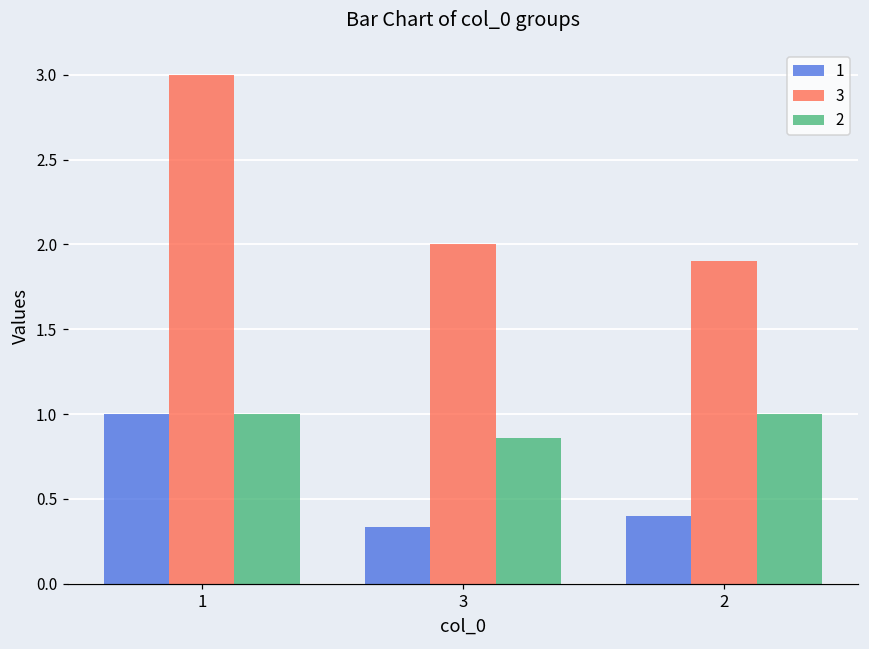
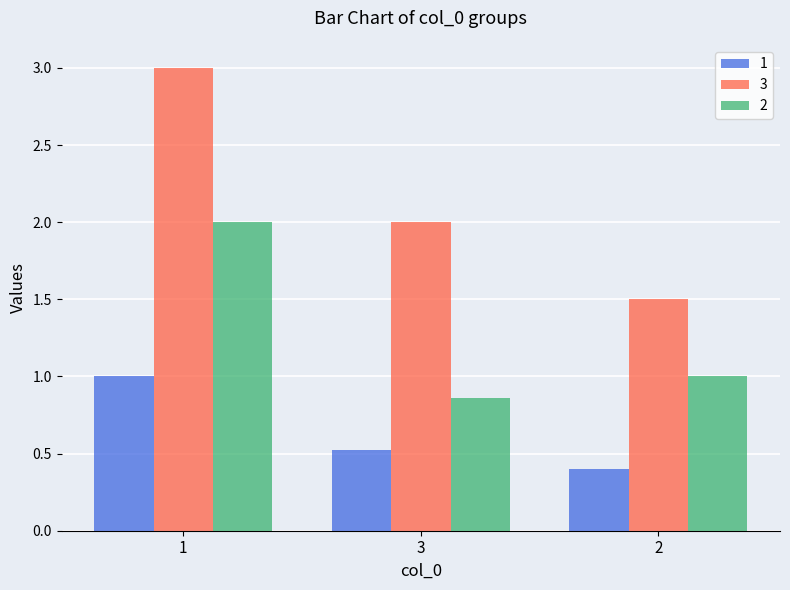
  {
    "1": {
      "1": 1.00,
-     "3": 0.33,
+     "3": 0.52,
      "2": 0.40
    },
    "3": {
      "1": 3.0,
      "3": 2.0,
-     "2": 1.9
+     "2": 1.5
    },
    "2": {
-     "1": 1,
+     "1": 2,
      "3": 0.86,
      "2": 1
    }
  }
